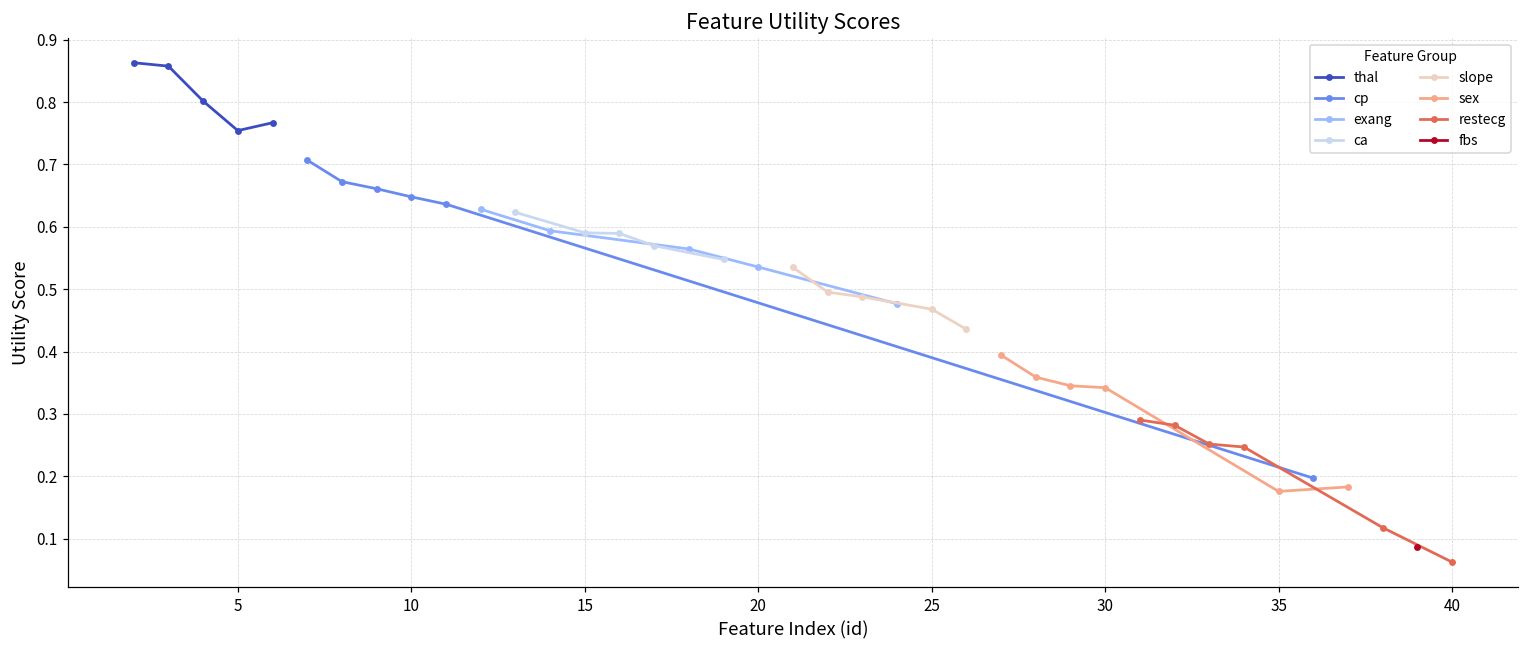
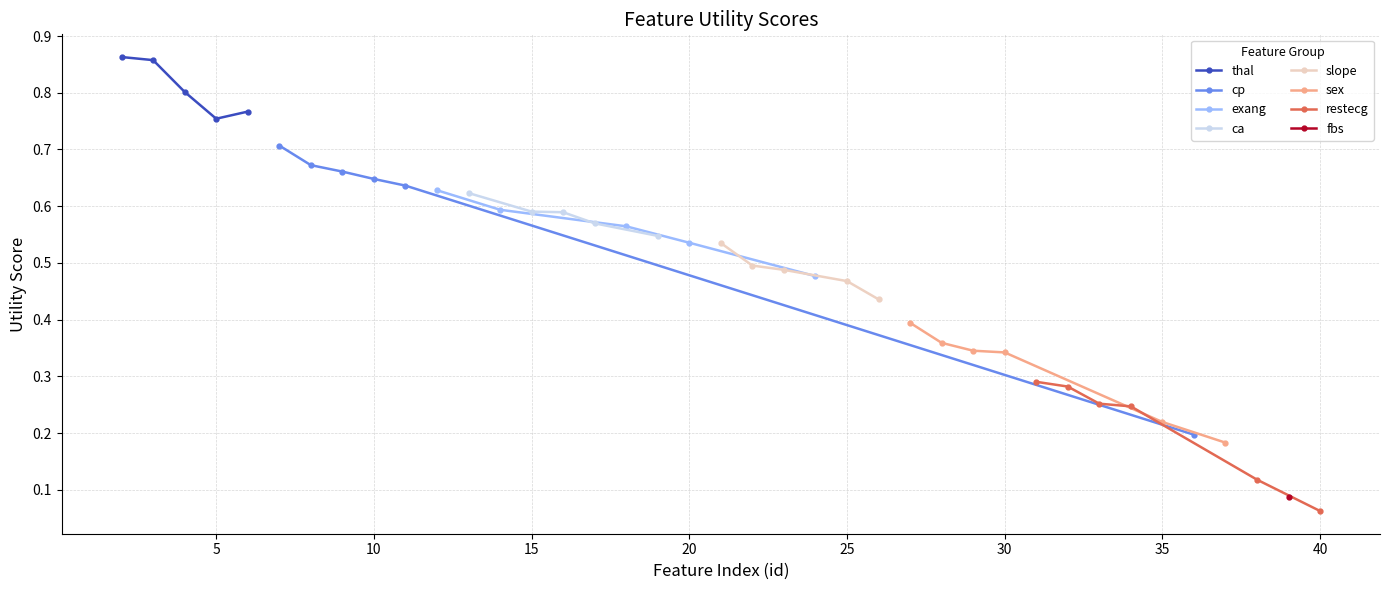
  {
    "thal": {
      "5": 0.75
    },
    "cp": {
      "10": 0.65
    },
    "sex": {
      "30": 0.34,
-     "35": 0.18
+     "35": 0.22
    },
    "restecg": {
      "40": 0.06
    }
  }
